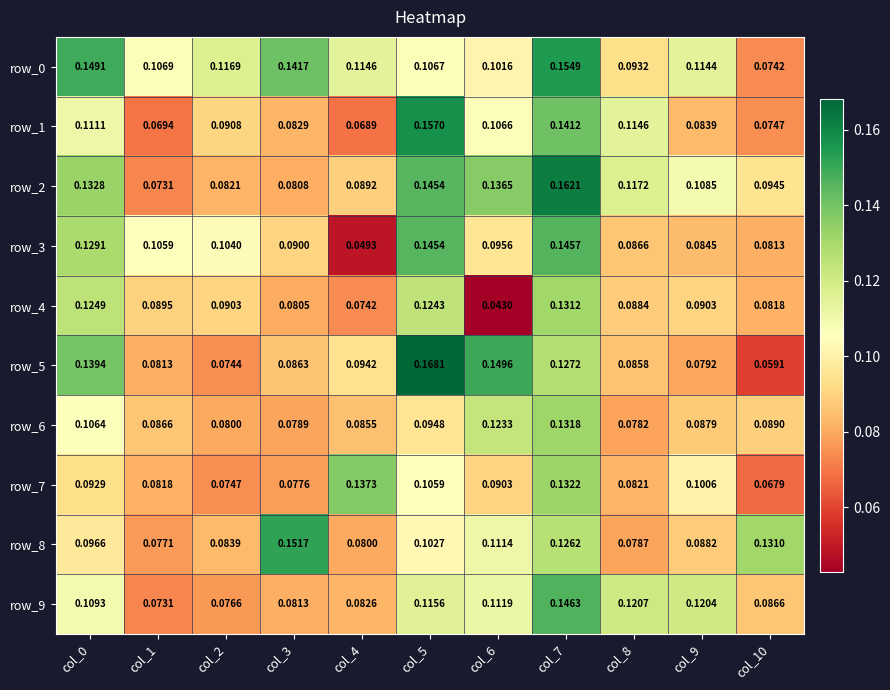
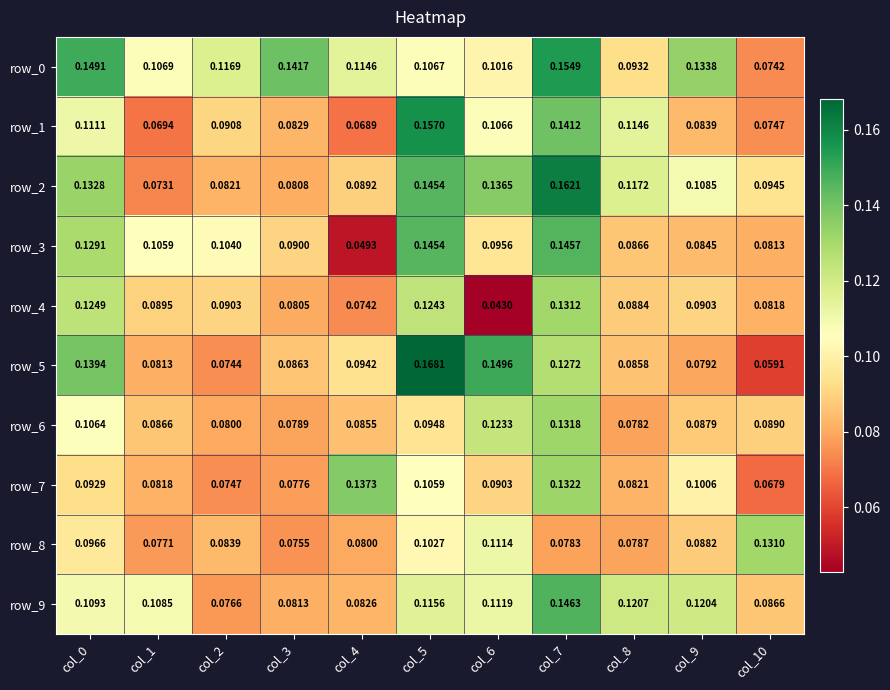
  {
    "row_0": {
      "col_0": 0.1491,
      "col_1": 0.1069,
      "col_2": 0.1169,
      "col_3": 0.1417,
      "col_4": 0.1146,
      "col_5": 0.1067,
      "col_6": 0.1016,
      "col_7": 0.1549,
      "col_8": 0.0932,
-     "col_9": 0.1144,
+     "col_9": 0.1338,
      "col_10": 0.0742
    },
    "row_1": {
      "col_0": 0.1111,
      "col_1": 0.0694,
      "col_2": 0.0908,
      "col_3": 0.0829,
      "col_4": 0.0689,
      "col_5": 0.1570,
      "col_6": 0.1066,
      "col_7": 0.1412,
      "col_8": 0.1146,
      "col_9": 0.0839,
      "col_10": 0.0747
    },
    "row_2": {
      "col_0": 0.1328,
      "col_1": 0.0731,
      "col_2": 0.0821,
      "col_3": 0.0808,
      "col_4": 0.0892,
      "col_5": 0.1454,
      "col_6": 0.1365,
      "col_7": 0.1621,
      "col_8": 0.1172,
      "col_9": 0.1085,
      "col_10": 0.0945
    },
    "row_3": {
      "col_0": 0.1291,
      "col_1": 0.1059,
      "col_2": 0.1040,
      "col_3": 0.0900,
      "col_4": 0.0493,
      "col_5": 0.1454,
      "col_6": 0.0956,
      "col_7": 0.1457,
      "col_8": 0.0866,
      "col_9": 0.0845,
      "col_10": 0.0813
    },
    "row_4": {
      "col_0": 0.1249,
      "col_1": 0.0895,
      "col_2": 0.0903,
      "col_3": 0.0805,
      "col_4": 0.0742,
      "col_5": 0.1243,
      "col_6": 0.0430,
      "col_7": 0.1312,
      "col_8": 0.0884,
      "col_9": 0.0903,
      "col_10": 0.0818
    },
    "row_5": {
      "col_0": 0.1394,
      "col_1": 0.0813,
      "col_2": 0.0744,
      "col_3": 0.0863,
      "col_4": 0.0942,
      "col_5": 0.1681,
      "col_6": 0.1496,
      "col_7": 0.1272,
      "col_8": 0.0858,
      "col_9": 0.0792,
      "col_10": 0.0591
    },
    "row_6": {
      "col_0": 0.1064,
      "col_1": 0.0866,
      "col_2": 0.0800,
      "col_3": 0.0789,
      "col_4": 0.0855,
      "col_5": 0.0948,
      "col_6": 0.1233,
      "col_7": 0.1318,
      "col_8": 0.0782,
      "col_9": 0.0879,
      "col_10": 0.0890
    },
    "row_7": {
      "col_0": 0.0929,
      "col_1": 0.0818,
      "col_2": 0.0747,
      "col_3": 0.0776,
      "col_4": 0.1373,
      "col_5": 0.1059,
      "col_6": 0.0903,
      "col_7": 0.1322,
      "col_8": 0.0821,
      "col_9": 0.1006,
      "col_10": 0.0679
    },
    "row_8": {
      "col_0": 0.0966,
      "col_1": 0.0771,
      "col_2": 0.0839,
-     "col_3": 0.1517,
+     "col_3": 0.0755,
      "col_4": 0.0800,
      "col_5": 0.1027,
      "col_6": 0.1114,
-     "col_7": 0.1262,
+     "col_7": 0.0783,
      "col_8": 0.0787,
      "col_9": 0.0882,
      "col_10": 0.1310
    },
    "row_9": {
      "col_0": 0.1093,
-     "col_1": 0.0731,
+     "col_1": 0.1085,
      "col_2": 0.0766,
      "col_3": 0.0813,
      "col_4": 0.0826,
      "col_5": 0.1156,
      "col_6": 0.1119,
      "col_7": 0.1463,
      "col_8": 0.1207,
      "col_9": 0.1204,
      "col_10": 0.0866
    }
  }
